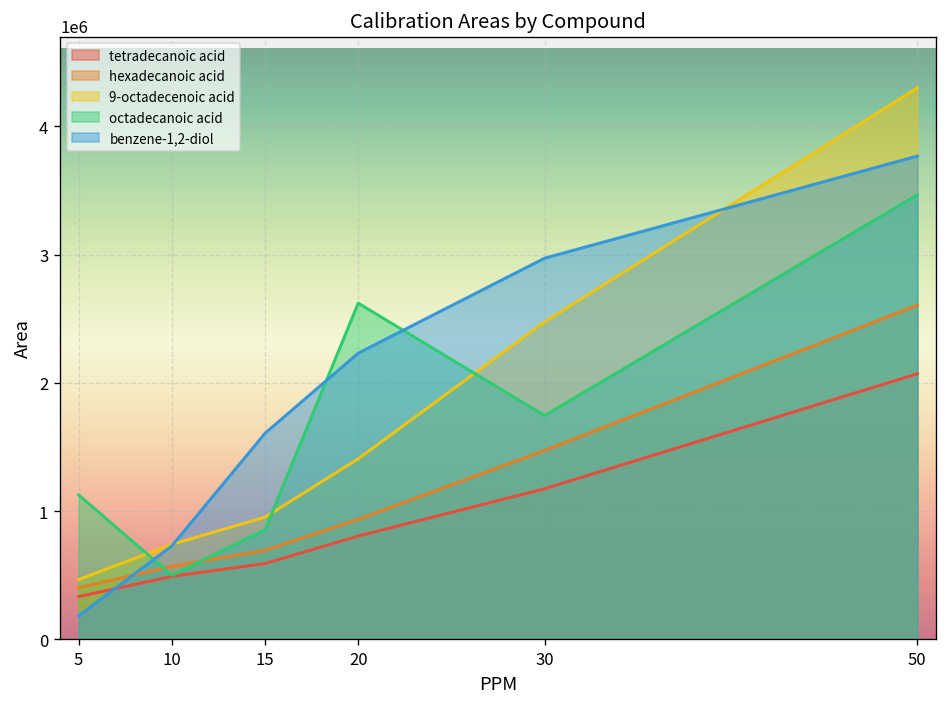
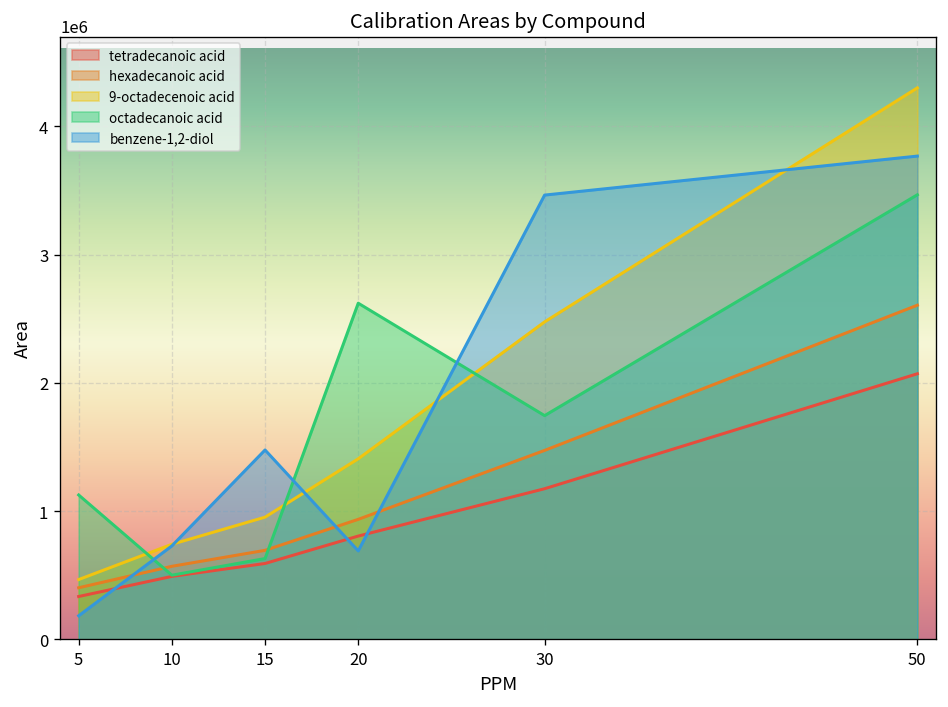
  {
    "octadecanoic acid": {
      "5": 1130000,
-     "15": 860000,
+     "15": 630000,
      "20": 2620000,
      "30": 1750000,
      "50": 3470000
    },
    "benzene-1,2-diol": {
      "5": 180000,
-     "15": 1610000,
-     "20": 2230000,
-     "30": 2970000,
+     "15": 1480000,
+     "20": 690000,
+     "30": 3460000,
      "50": 3770000
    }
  }
